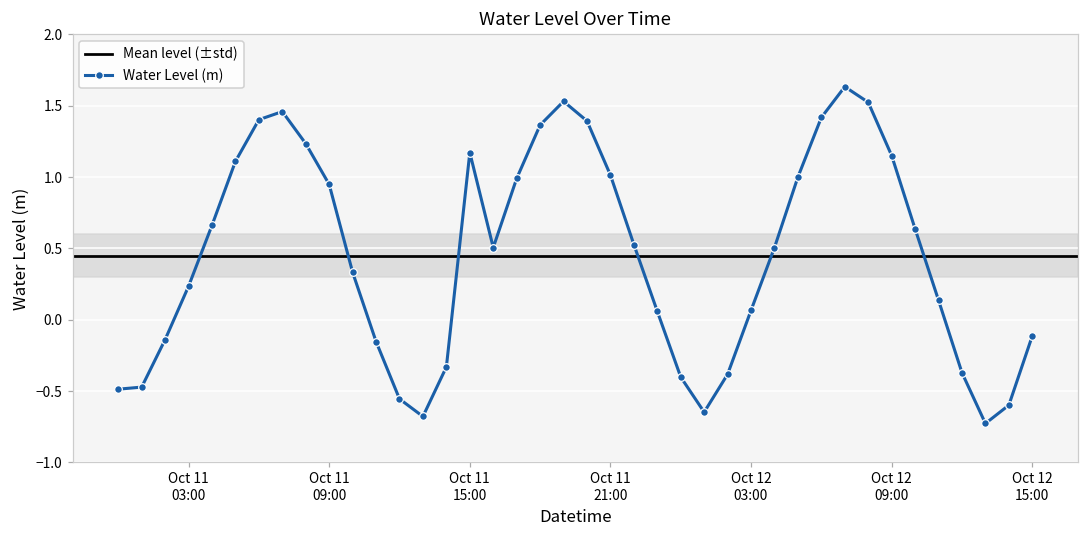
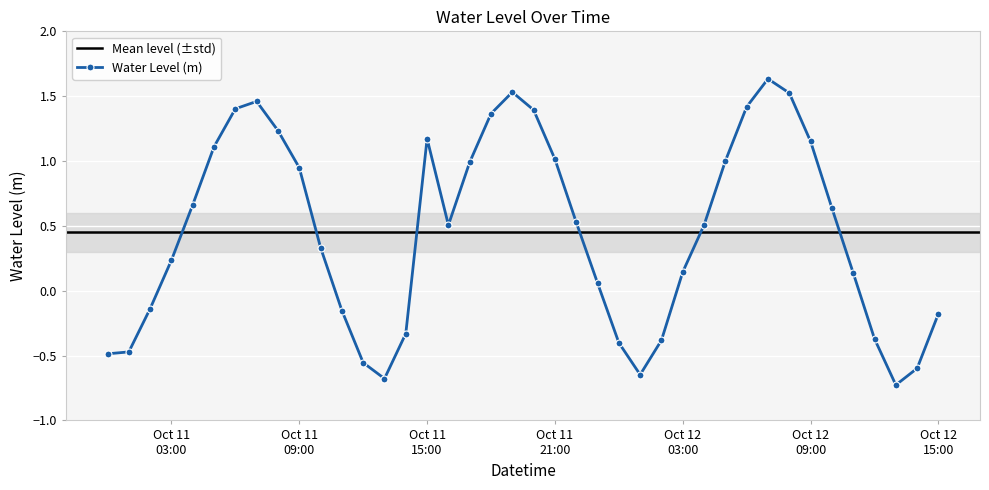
  {
    "Oct 11 03:00": 0.24,
    "Oct 11 09:00": 0.95,
    "Oct 11 15:00": 1.17,
    "Oct 11 21:00": 1.01,
-   "Oct 12 03:00": 0.07,
+   "Oct 12 03:00": 0.14,
    "Oct 12 09:00": 1.15,
-   "Oct 12 15:00": -0.11
+   "Oct 12 15:00": -0.18
  }
